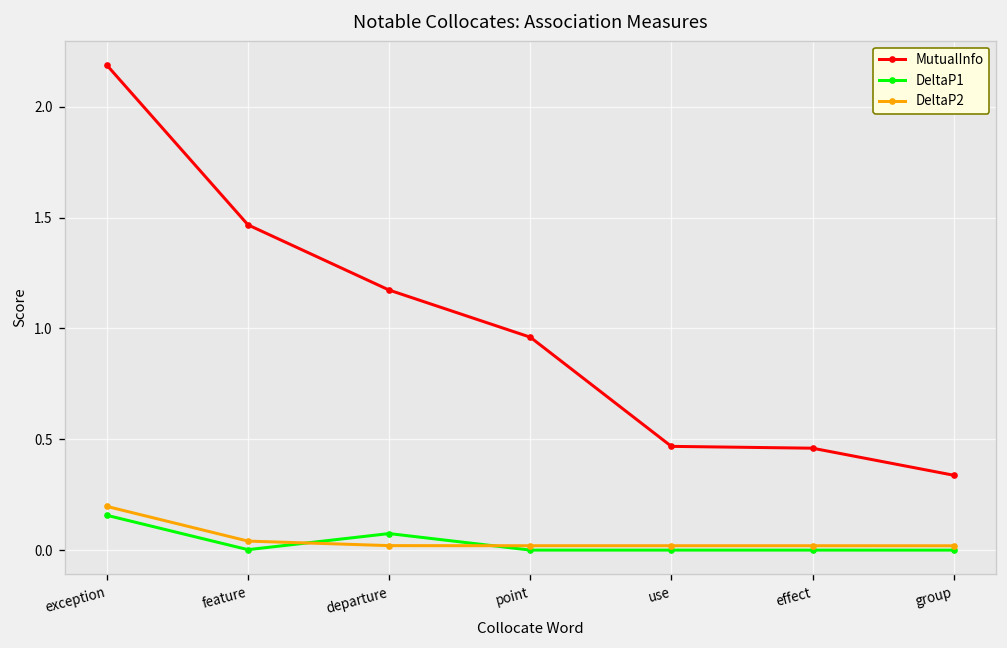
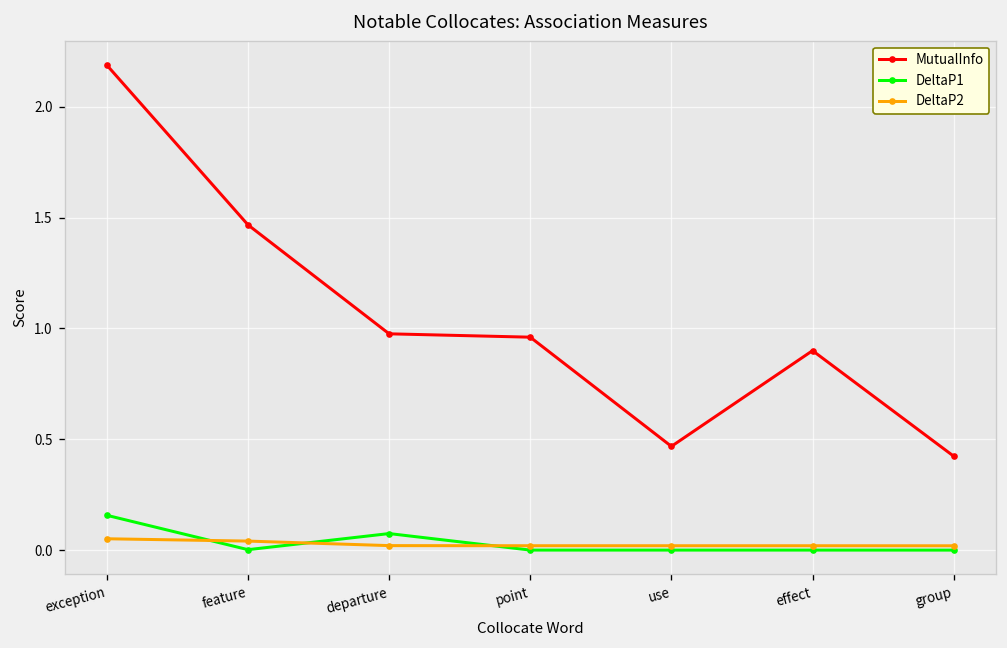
  {
    "MutualInfo": {
      "exception": 2.19,
      "feature": 1.47,
-     "departure": 1.17,
+     "departure": 0.98,
      "point": 0.96,
      "use": 0.47,
-     "effect": 0.46,
-     "group": 0.34
+     "effect": 0.90,
+     "group": 0.42
    },
    "DeltaP1": {
      "exception": 0.16,
      "feature": 0.00,
      "departure": 0.07,
      "point": 0.00,
      "use": 0.00,
      "effect": 0.00,
      "group": 0.00
    },
    "DeltaP2": {
-     "exception": 0.20,
+     "exception": 0.05,
      "feature": 0.04,
      "departure": 0.02,
      "point": 0.02,
      "use": 0.02,
      "effect": 0.02,
      "group": 0.02
    }
  }
